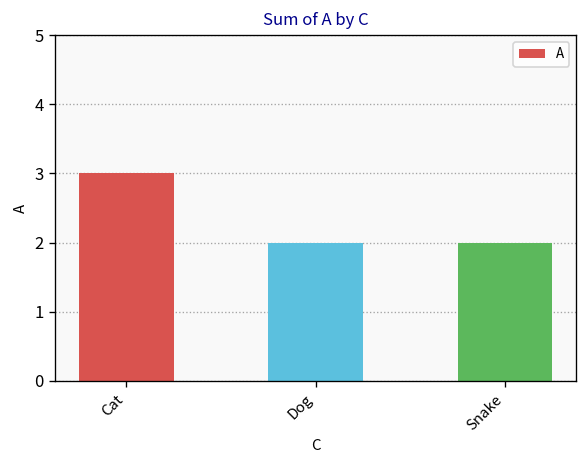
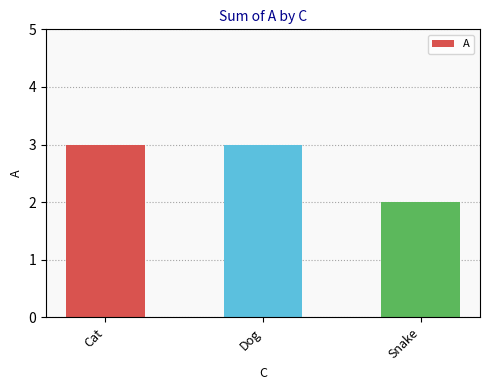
  {
    "Cat": 3,
-   "Dog": 2,
+   "Dog": 3,
    "Snake": 2
  }
